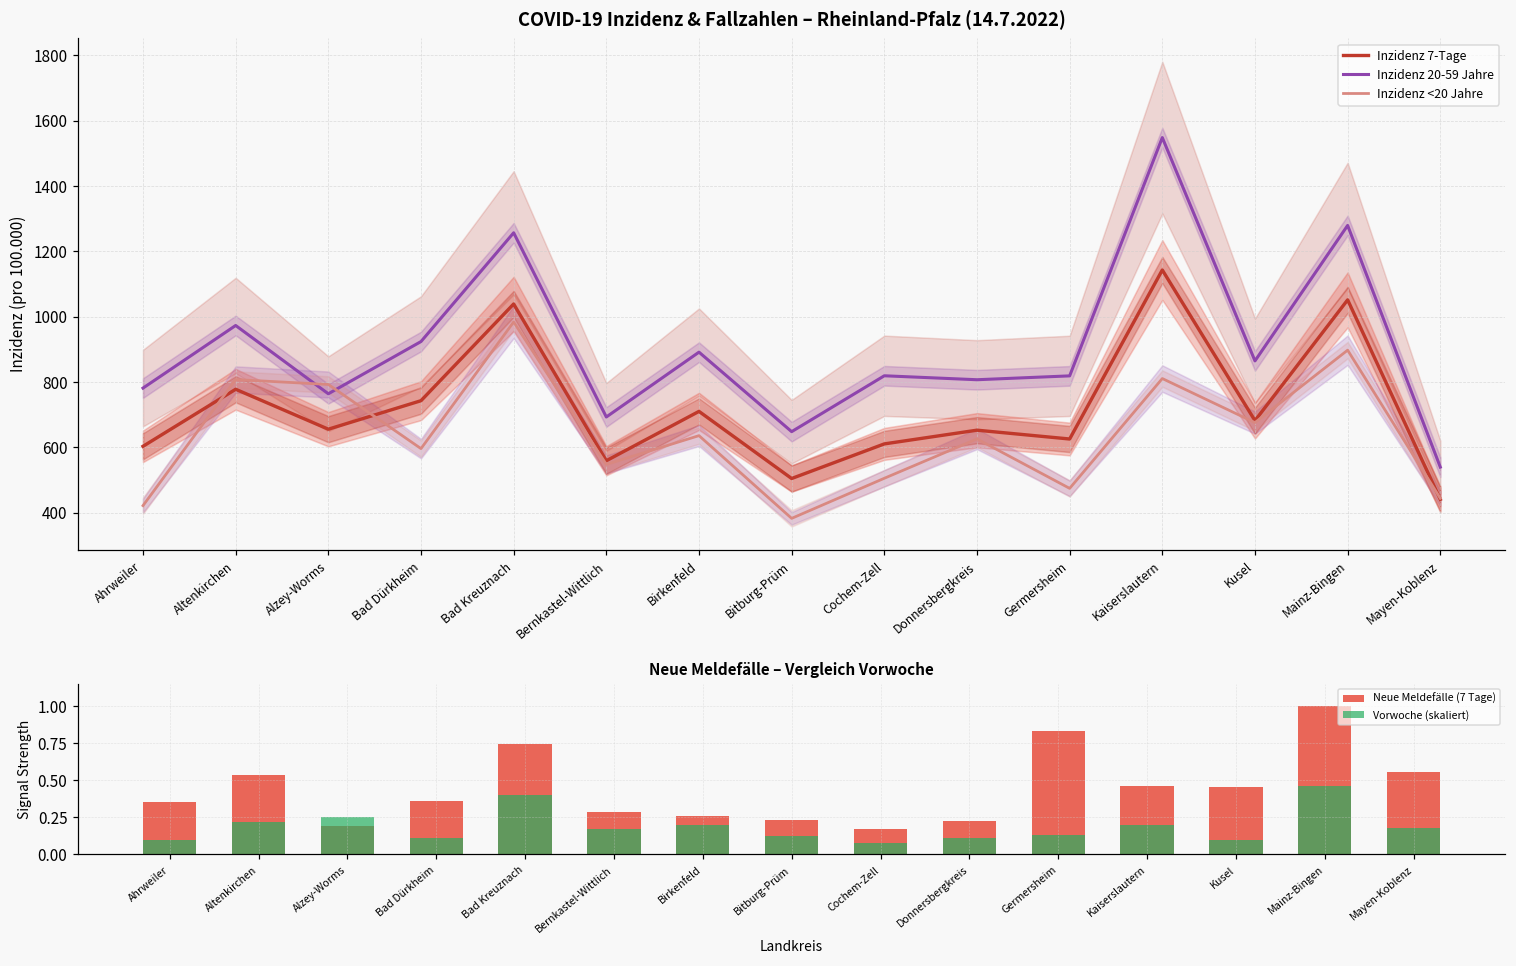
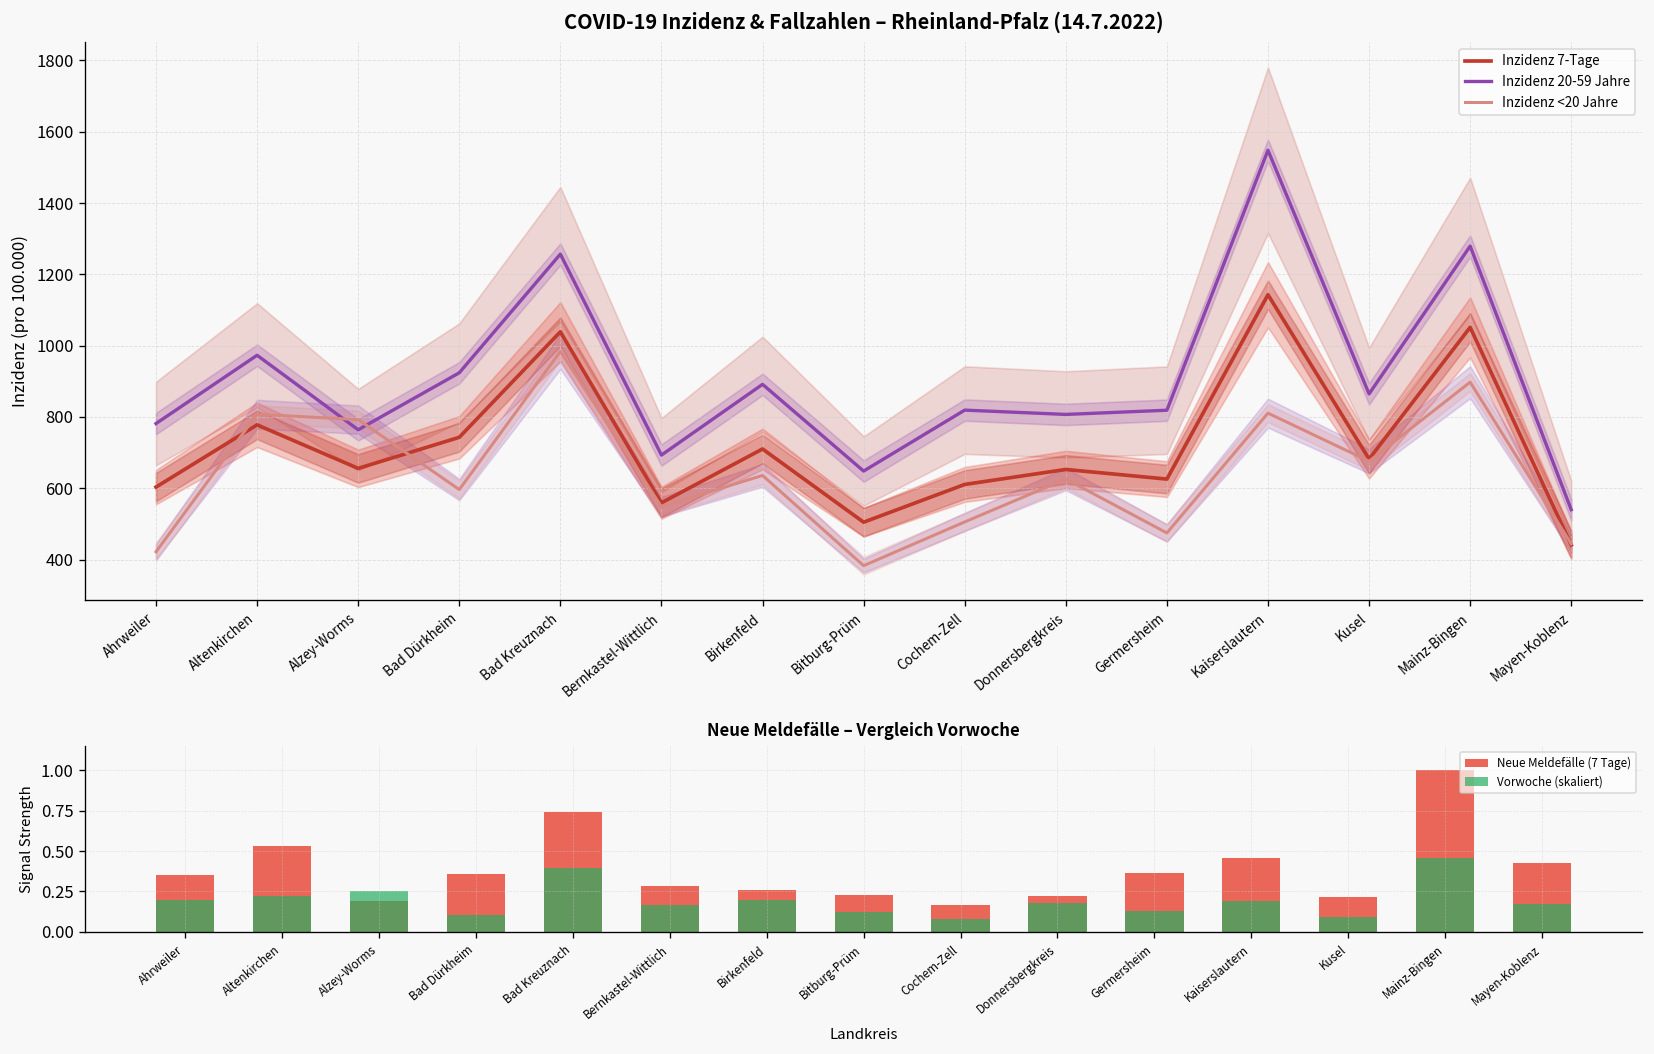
  {
    "Neue Meldefälle – Vergleich Vorwoche": {
      "Neue Meldefälle (7 Tage)": {
        "Ahrweiler": 0.35,
        "Altenkirchen": 0.53,
        "Bad Dürkheim": 0.36,
        "Bad Kreuznach": 0.74,
        "Bernkastel-Wittlich": 0.28,
        "Birkenfeld": 0.26,
        "Bitburg-Prüm": 0.23,
        "Cochem-Zell": 0.17,
        "Donnersbergkreis": 0.22,
-       "Germersheim": 0.83,
+       "Germersheim": 0.36,
        "Kaiserslautern": 0.46,
-       "Kusel": 0.45,
+       "Kusel": 0.21,
        "Mainz-Bingen": 1.00,
-       "Mayen-Koblenz": 0.55
+       "Mayen-Koblenz": 0.43
      },
      "Vorwoche (skaliert)": {
-       "Ahrweiler": 0.09,
+       "Ahrweiler": 0.20,
        "Alzey-Worms": 0.25,
-       "Donnersbergkreis": 0.11
+       "Donnersbergkreis": 0.18
      }
    }
  }
